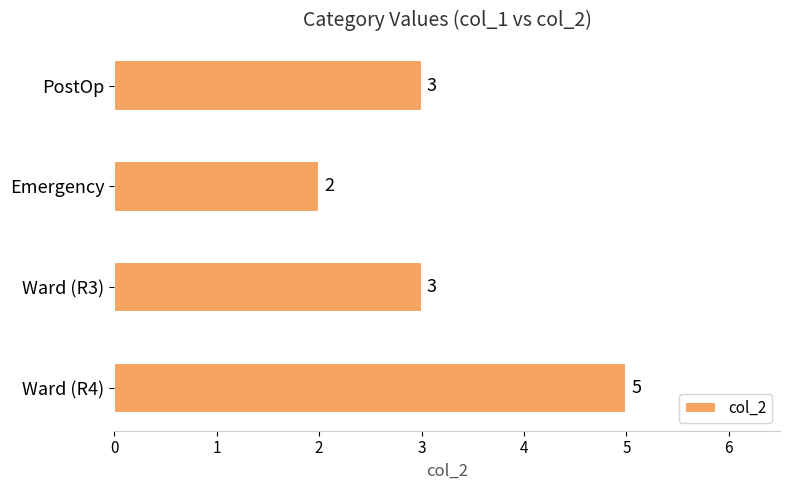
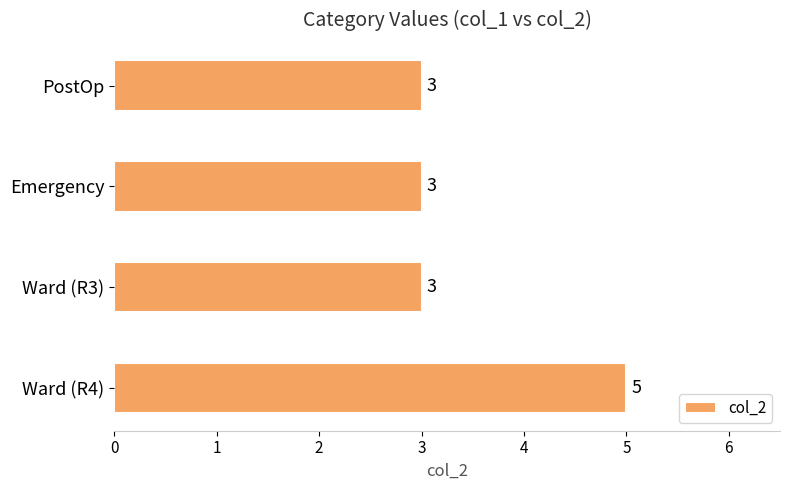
  {
    "PostOp": 3,
-   "Emergency": 2,
+   "Emergency": 3,
    "Ward (R3)": 3,
    "Ward (R4)": 5
  }
